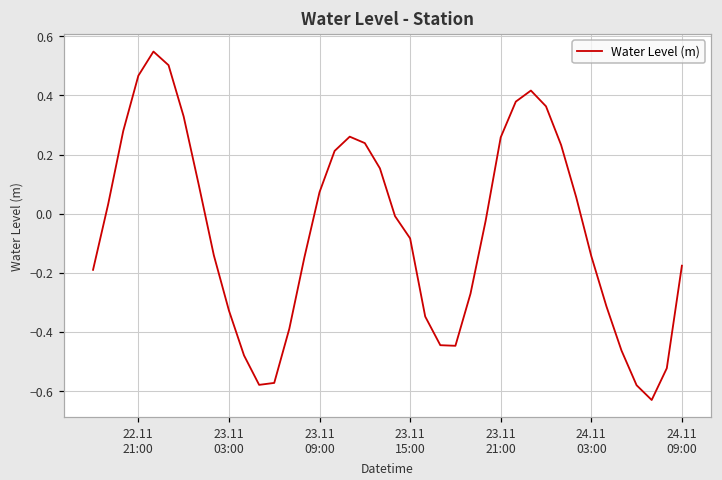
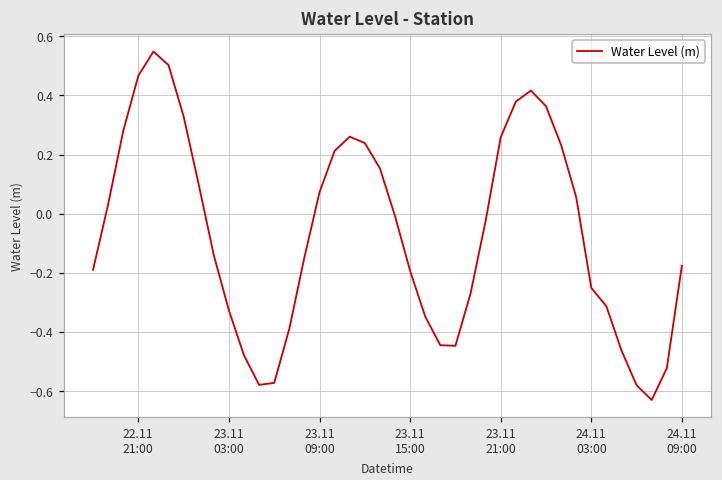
  {
    "22.11 21:00": 0.47,
    "23.11 03:00": -0.33,
    "23.11 09:00": 0.07,
-   "23.11 15:00": -0.08,
+   "23.11 15:00": -0.19,
    "23.11 21:00": 0.26,
-   "24.11 03:00": -0.14,
+   "24.11 03:00": -0.25,
    "24.11 09:00": -0.18
  }
